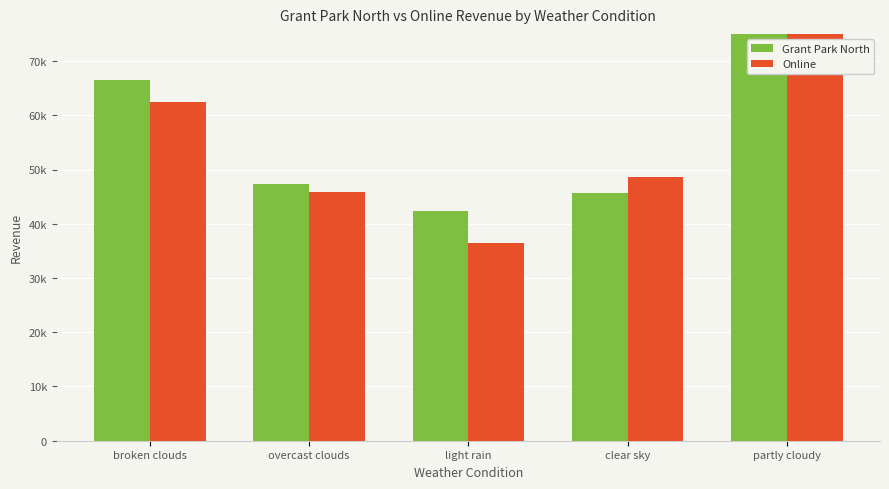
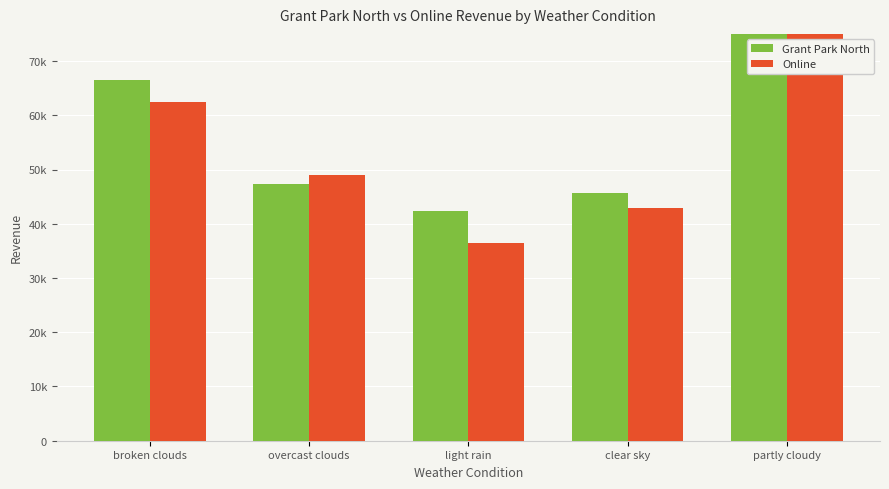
  {
    "Grant Park North": {
      "broken clouds": 66000,
      "overcast clouds": 47000,
      "light rain": 42000,
      "clear sky": 46000
    },
    "Online": {
      "broken clouds": 62000,
-     "overcast clouds": 46000,
+     "overcast clouds": 49000,
      "light rain": 36000,
-     "clear sky": 49000
+     "clear sky": 43000
    }
  }
